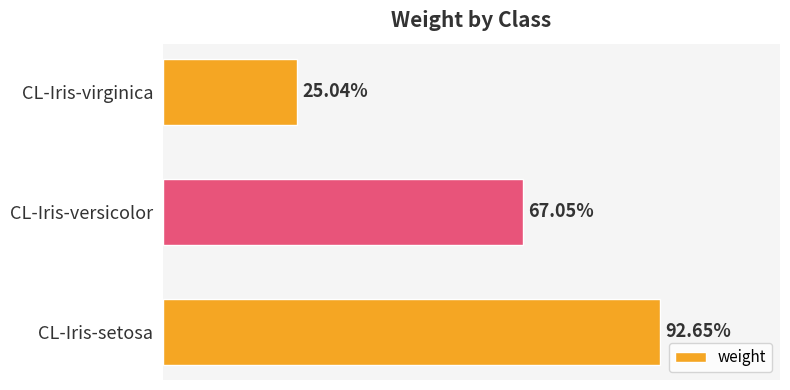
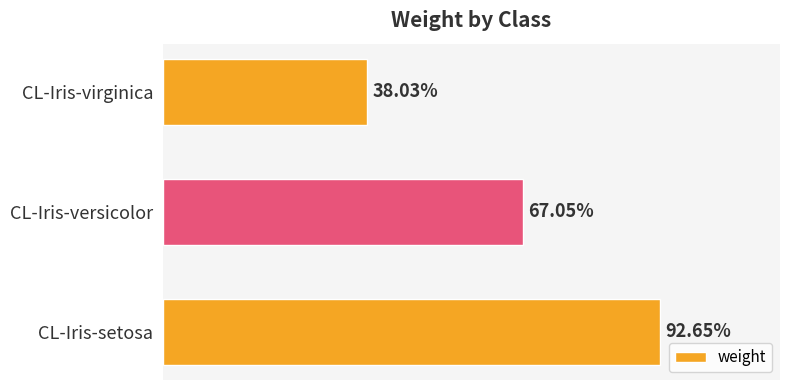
  {
-   "CL-Iris-virginica": "25.04%",
+   "CL-Iris-virginica": "38.03%",
    "CL-Iris-versicolor": "67.05%",
    "CL-Iris-setosa": "92.65%"
  }
